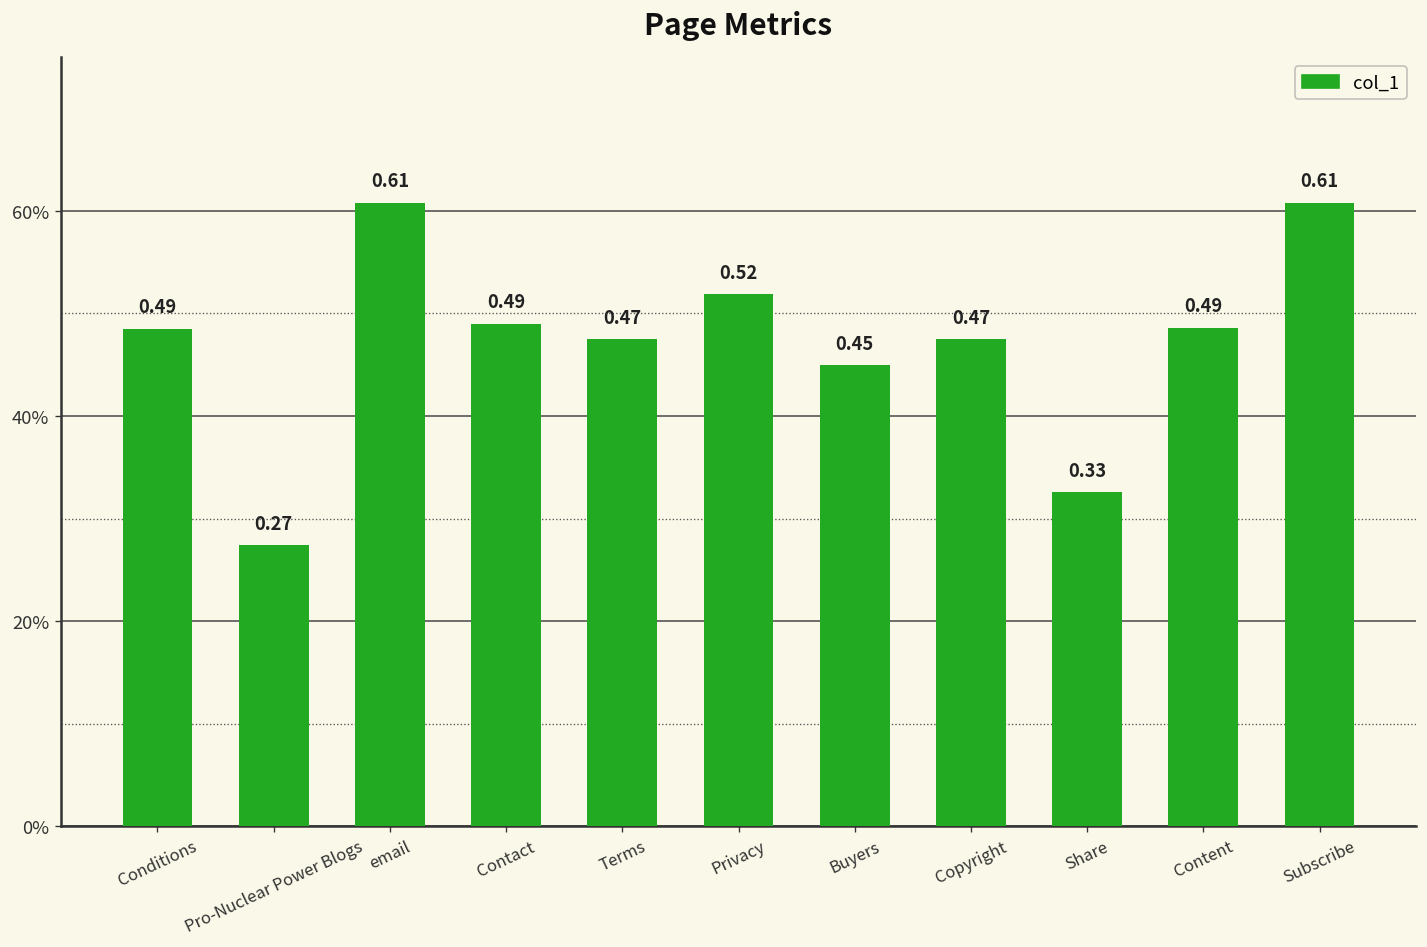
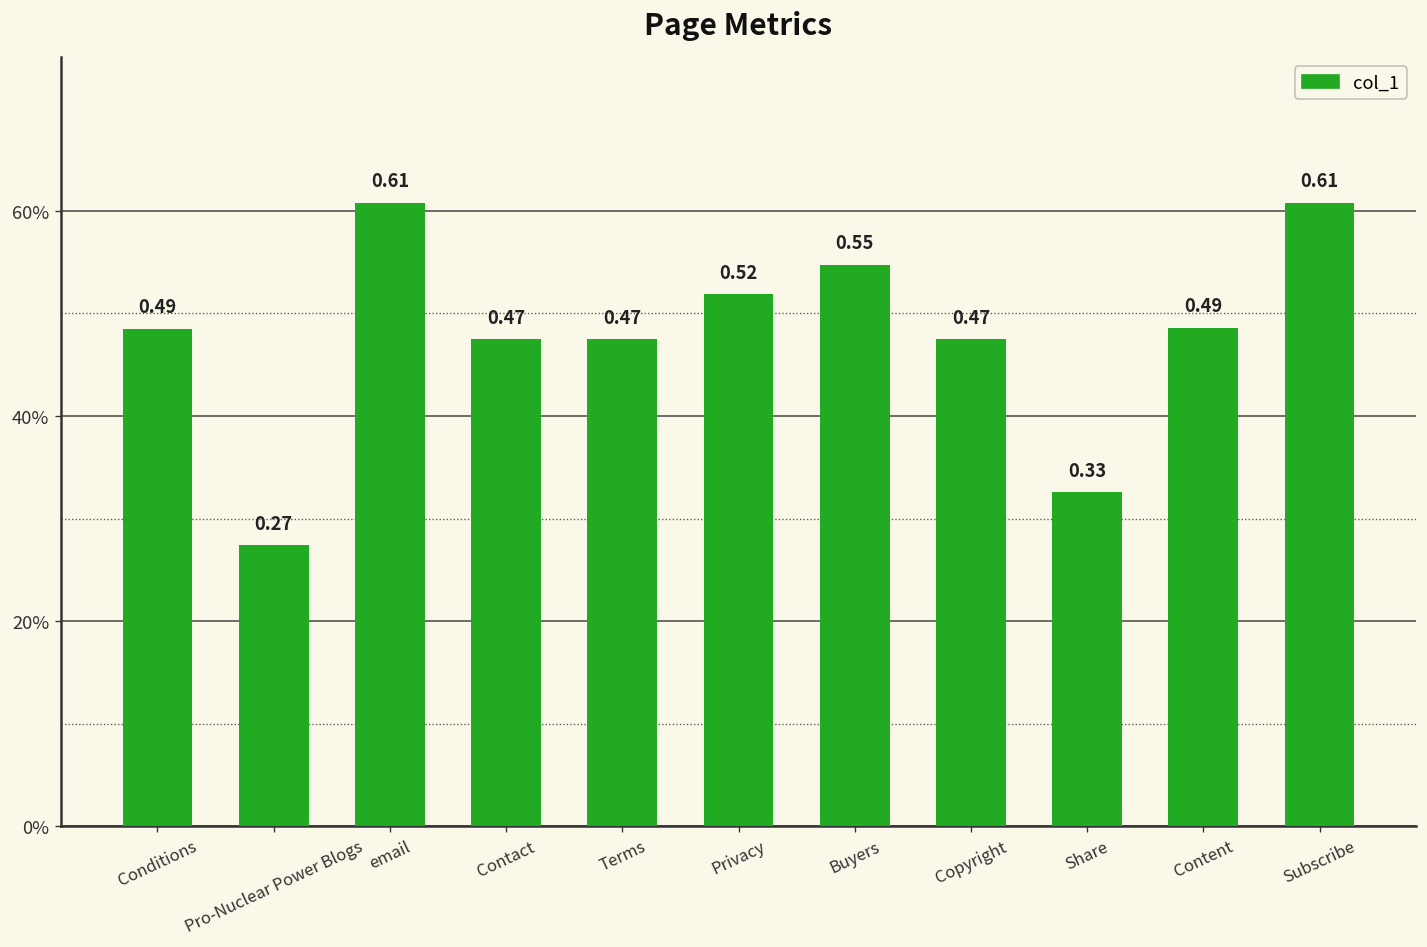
  {
    "Conditions": 0.49,
    "Pro-Nuclear Power Blogs": 0.27,
    "email": 0.61,
-   "Contact": 0.49,
+   "Contact": 0.47,
    "Terms": 0.47,
    "Privacy": 0.52,
-   "Buyers": 0.45,
+   "Buyers": 0.55,
    "Copyright": 0.47,
    "Share": 0.33,
    "Content": 0.49,
    "Subscribe": 0.61
  }
